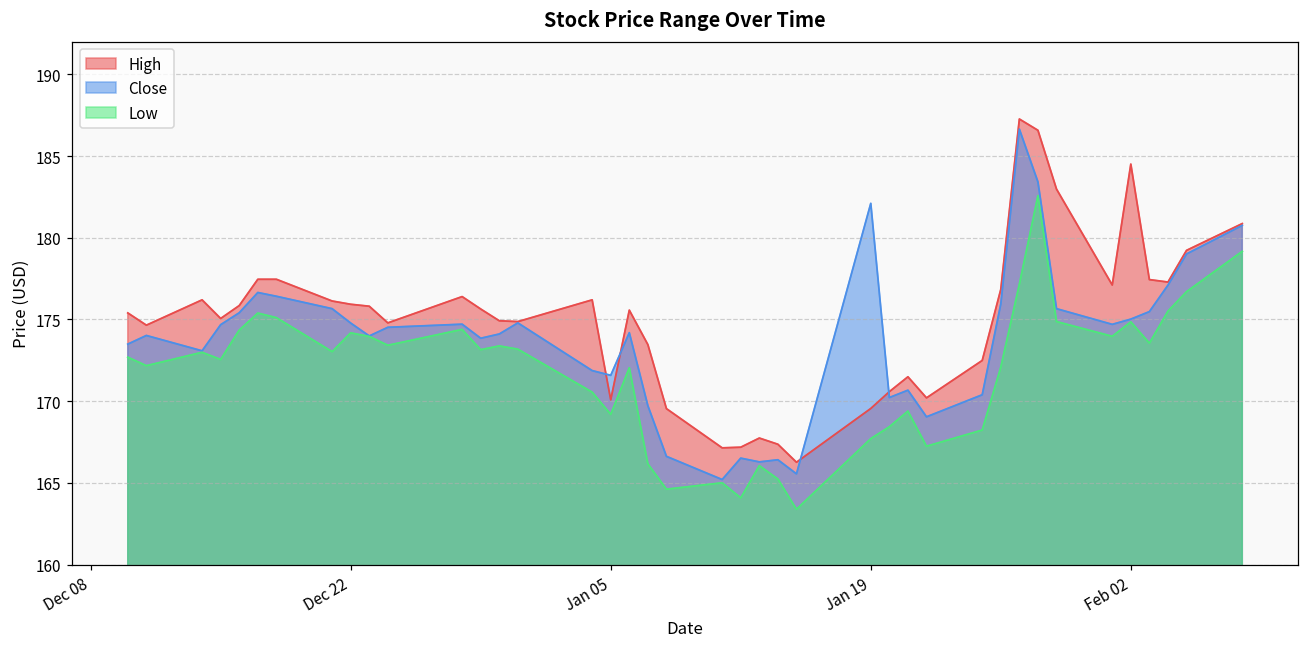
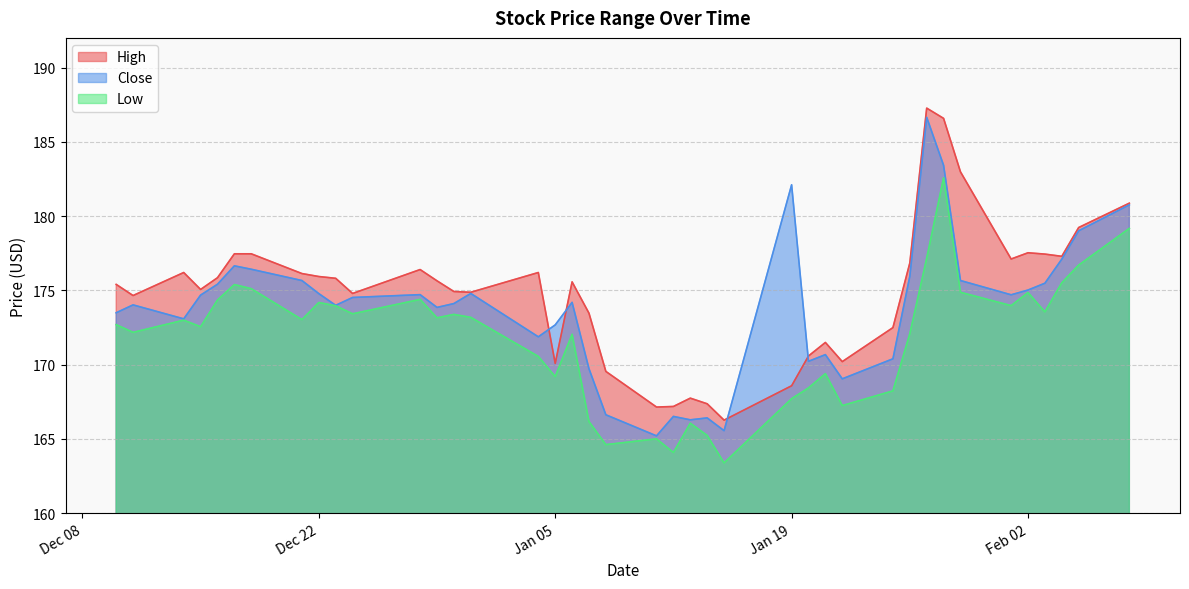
  {
    "High": {
      "Dec 22": 175.9,
      "Jan 05": 170.1,
-     "Jan 19": 169.6,
-     "Feb 02": 184.5
+     "Jan 19": 168.6,
+     "Feb 02": 177.5
    },
    "Close": {
      "Dec 22": 174.8,
-     "Jan 05": 171.6,
+     "Jan 05": 172.7,
      "Jan 19": 182.1,
      "Feb 02": 175.0
    },
    "Low": {
      "Dec 22": 174.2,
      "Jan 05": 169.2,
      "Jan 19": 167.7,
      "Feb 02": 174.9
    }
  }
